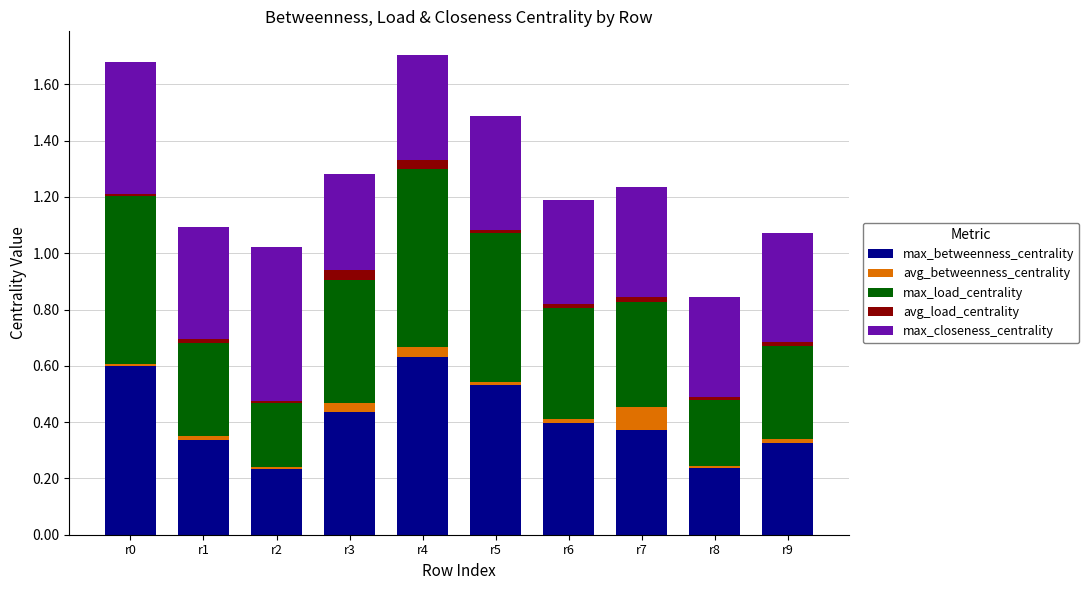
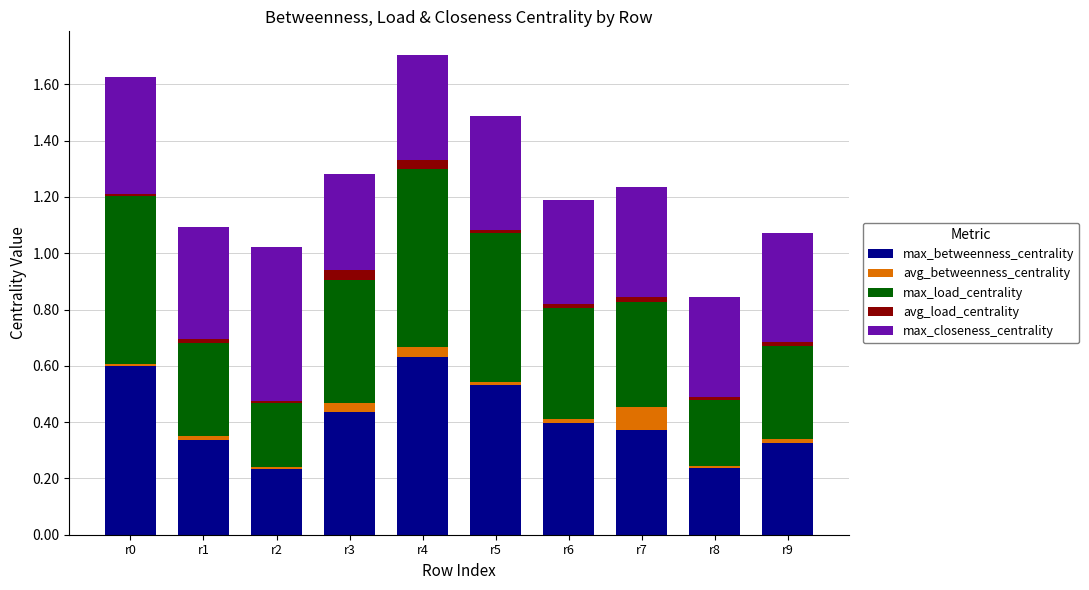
  {
    "max_betweenness_centrality": {
      "r0": 0.60,
      "r1": 0.34,
      "r2": 0.23,
      "r3": 0.44,
      "r4": 0.63,
      "r5": 0.53,
      "r6": 0.40,
      "r7": 0.37,
      "r8": 0.24,
      "r9": 0.33
    },
    "avg_betweenness_centrality": {
      "r1": 0.01,
      "r3": 0.03,
      "r4": 0.03,
      "r6": 0.01,
      "r7": 0.08,
      "r9": 0.01
    },
    "max_load_centrality": {
      "r0": 0.60,
      "r1": 0.33,
      "r2": 0.23,
      "r3": 0.44,
      "r4": 0.63,
      "r5": 0.53,
      "r6": 0.39,
      "r7": 0.37,
      "r8": 0.24,
      "r9": 0.33
    },
    "avg_load_centrality": {
      "r1": 0.01,
      "r3": 0.03,
      "r4": 0.03,
      "r6": 0.01,
      "r7": 0.02,
      "r9": 0.01
    },
    "max_closeness_centrality": {
-     "r0": 0.47,
+     "r0": 0.42,
      "r1": 0.40,
      "r2": 0.55,
      "r3": 0.34,
      "r4": 0.37,
      "r5": 0.41,
      "r6": 0.37,
      "r7": 0.39,
      "r8": 0.36,
      "r9": 0.39
    }
  }
